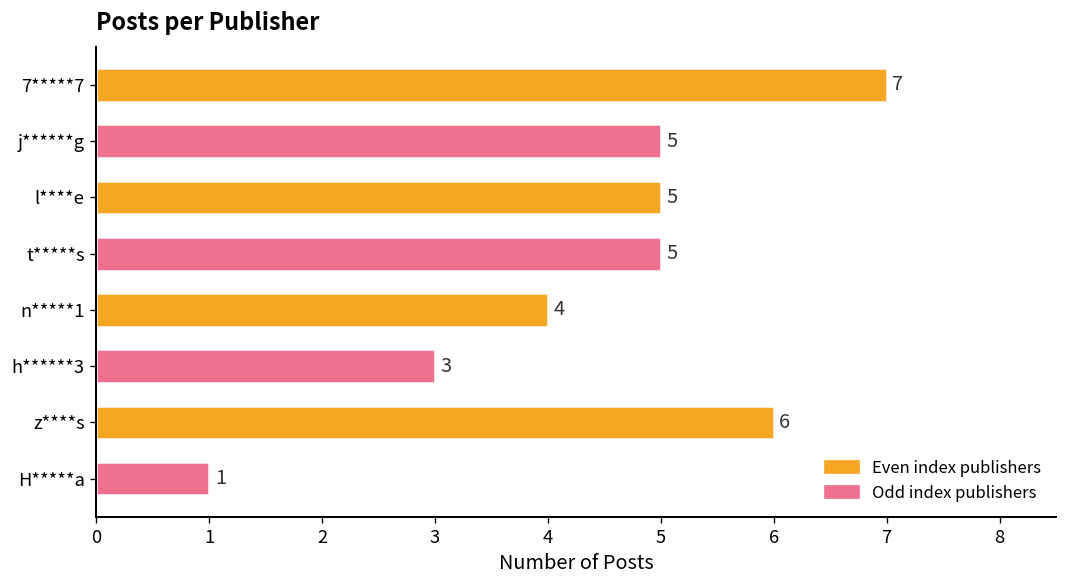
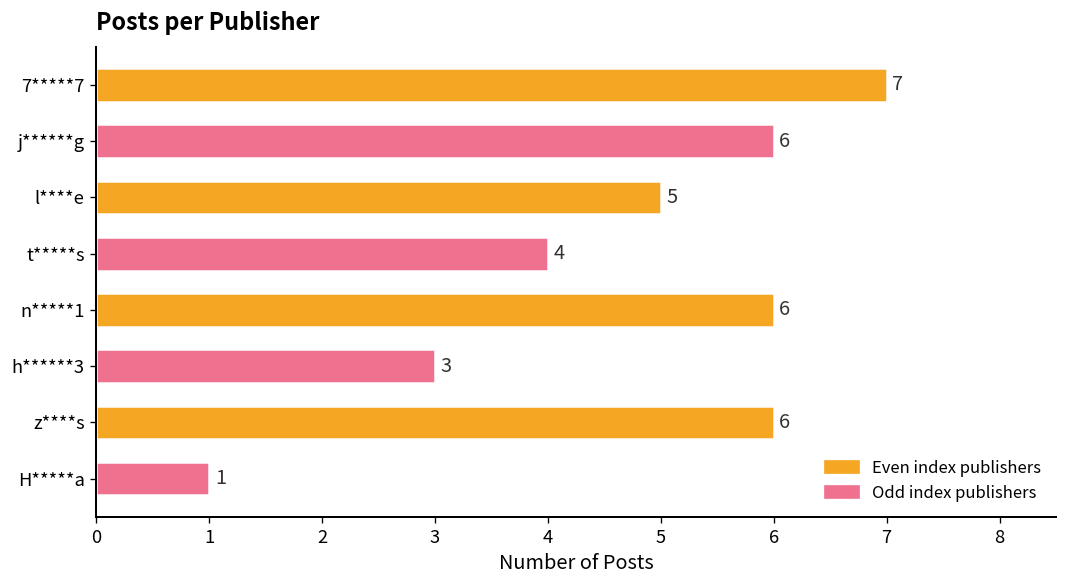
  {
    "7*****7": 7,
-   "j******g": 5,
+   "j******g": 6,
    "l****e": 5,
-   "t*****s": 5,
-   "n*****1": 4,
+   "t*****s": 4,
+   "n*****1": 6,
    "h******3": 3,
    "z****s": 6,
    "H*****a": 1
  }
